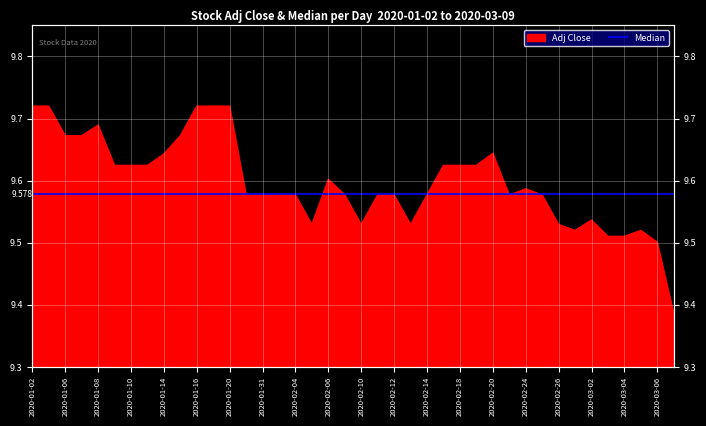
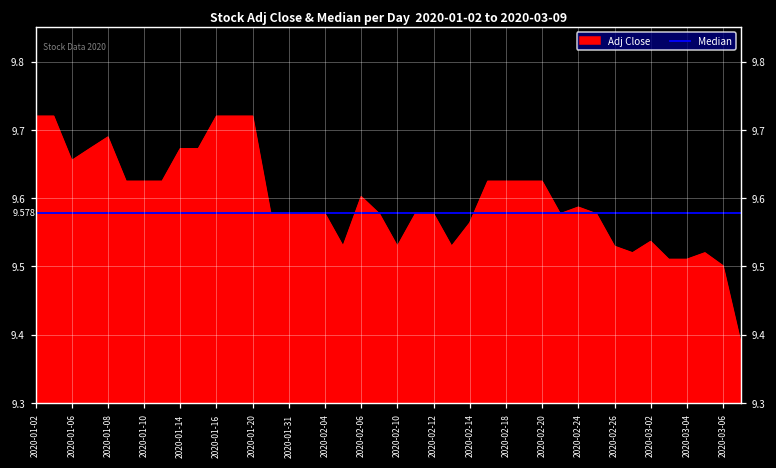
  {
    "2020-01-02": 9.72,
-   "2020-01-06": 9.67,
+   "2020-01-06": 9.65,
    "2020-01-08": 9.69,
    "2020-01-10": 9.62,
-   "2020-01-14": 9.64,
+   "2020-01-14": 9.67,
    "2020-01-16": 9.72,
    "2020-01-20": 9.72,
    "2020-01-31": 9.58,
    "2020-02-04": 9.58,
    "2020-02-06": 9.60,
    "2020-02-10": 9.53,
    "2020-02-12": 9.58,
-   "2020-02-14": 9.58,
+   "2020-02-14": 9.56,
    "2020-02-18": 9.62,
-   "2020-02-20": 9.64,
+   "2020-02-20": 9.62,
    "2020-02-24": 9.59,
    "2020-02-26": 9.53,
    "2020-03-02": 9.54,
    "2020-03-04": 9.51,
    "2020-03-06": 9.50
  }
